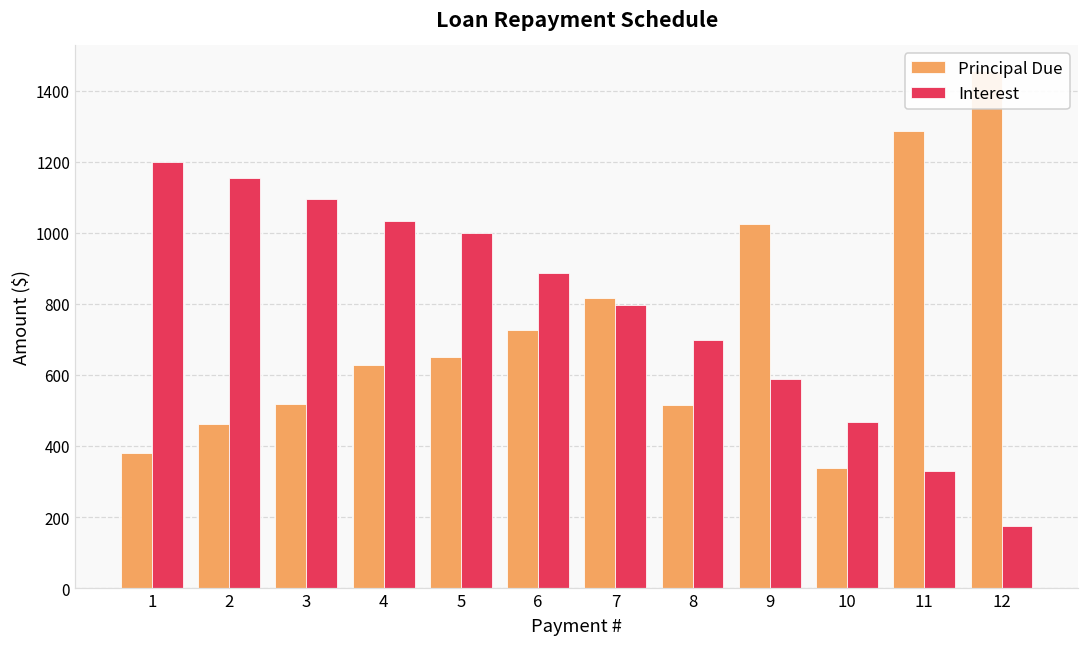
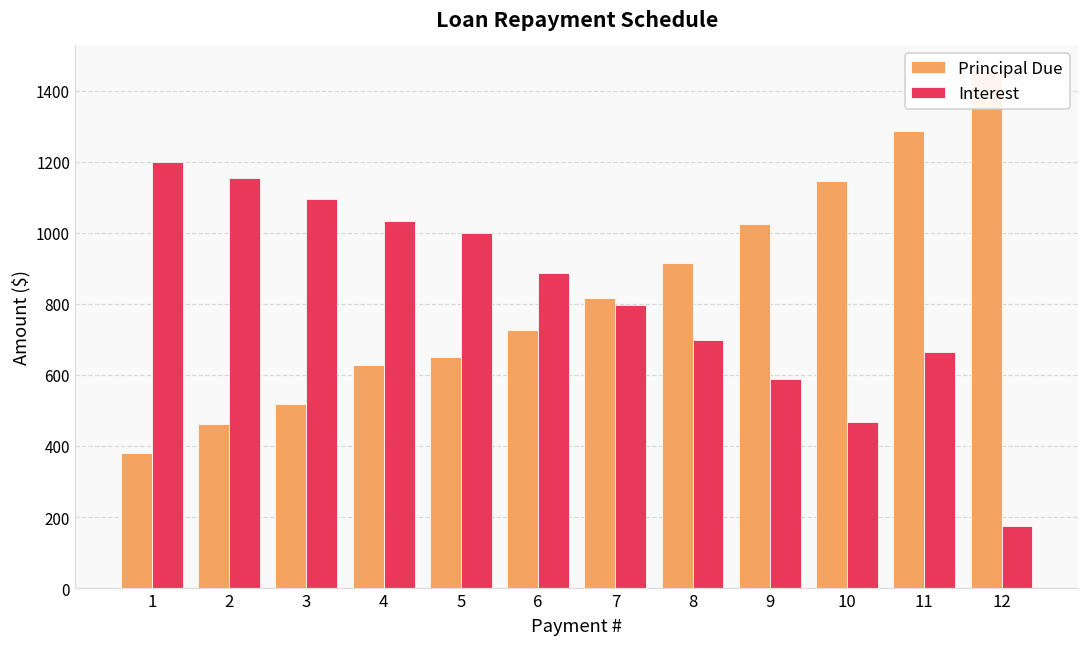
  {
    "Principal Due": {
      "1": 380,
      "2": 460,
      "3": 520,
      "4": 630,
      "5": 650,
      "6": 730,
      "7": 820,
-     "8": 510,
+     "8": 920,
      "9": 1020,
-     "10": 340,
+     "10": 1150,
      "11": 1290
    },
    "Interest": {
      "1": 1200,
      "2": 1150,
      "3": 1090,
      "4": 1030,
      "5": 1000,
      "6": 890,
      "7": 800,
      "8": 700,
      "9": 590,
      "10": 470,
-     "11": 330,
+     "11": 660,
      "12": 170
    }
  }
